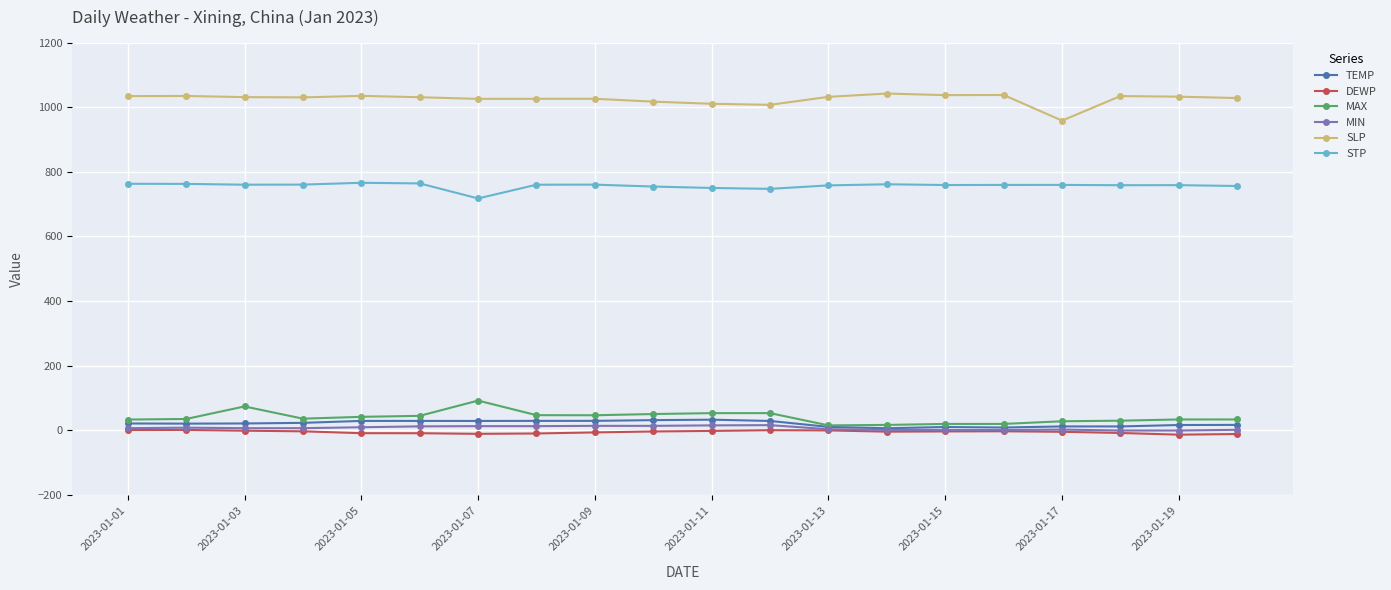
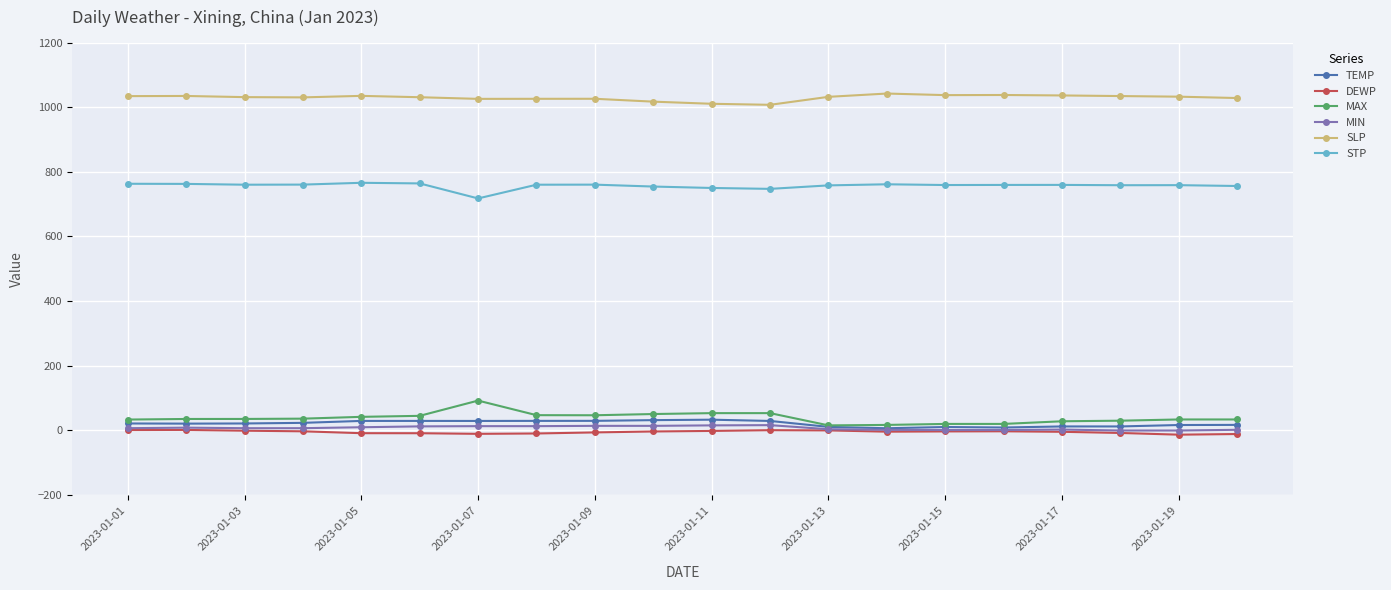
  {
    "DEWP": {
      "2023-01-05": -10,
      "2023-01-07": -10,
      "2023-01-09": -10,
      "2023-01-11": 0,
      "2023-01-19": -10
    },
    "MAX": {
      "2023-01-01": 30,
-     "2023-01-03": 70,
+     "2023-01-03": 40,
      "2023-01-05": 40,
      "2023-01-07": 90,
      "2023-01-09": 50,
      "2023-01-11": 50,
      "2023-01-15": 20,
      "2023-01-17": 30,
      "2023-01-19": 30
    },
    "SLP": {
      "2023-01-01": 1030,
      "2023-01-03": 1030,
      "2023-01-05": 1040,
      "2023-01-07": 1030,
      "2023-01-09": 1030,
      "2023-01-11": 1010,
      "2023-01-13": 1030,
      "2023-01-15": 1040,
-     "2023-01-17": 960,
+     "2023-01-17": 1040,
      "2023-01-19": 1030
    },
    "STP": {
      "2023-01-01": 760,
      "2023-01-03": 760,
      "2023-01-05": 770,
      "2023-01-07": 720,
      "2023-01-09": 760,
      "2023-01-11": 750,
      "2023-01-13": 760,
      "2023-01-15": 760,
      "2023-01-17": 760,
      "2023-01-19": 760
    }
  }
